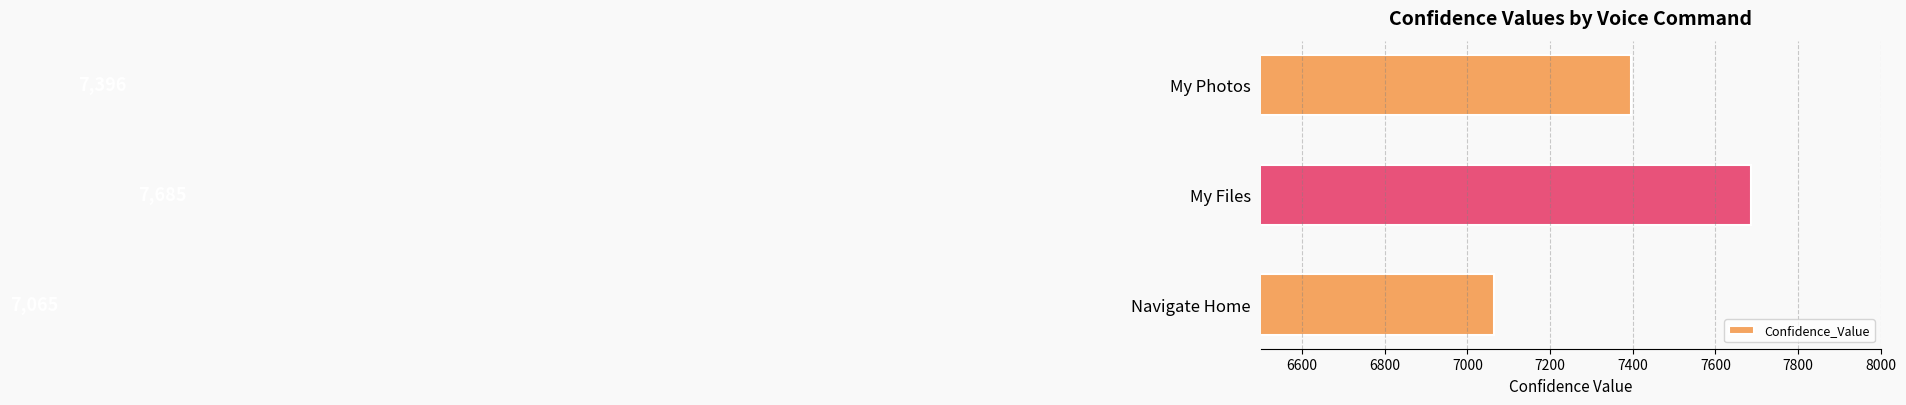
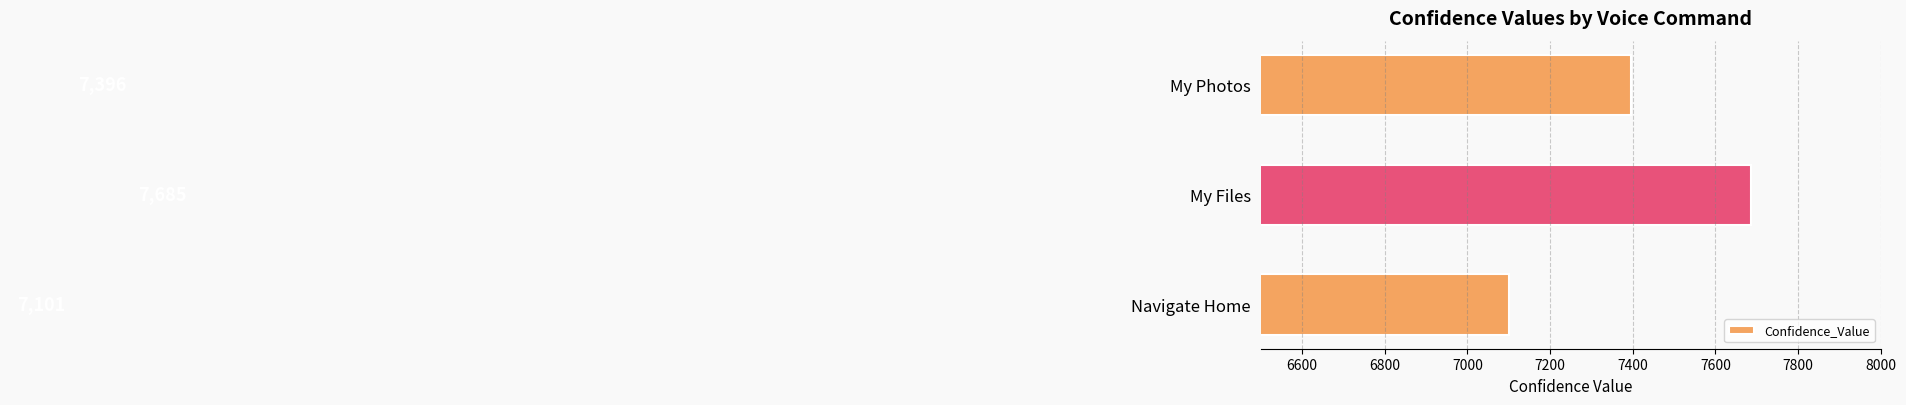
  {
    "My Photos": "7,396",
    "My Files": "7,685",
-   "Navigate Home": "7,065"
+   "Navigate Home": "7,101"
  }
